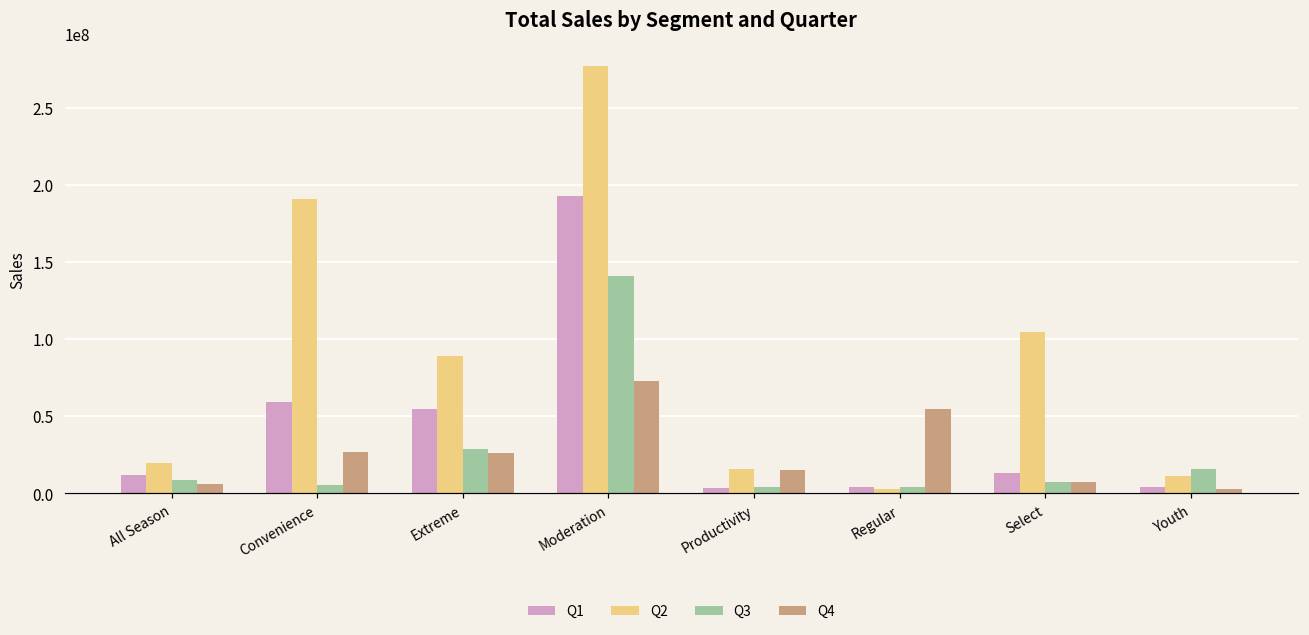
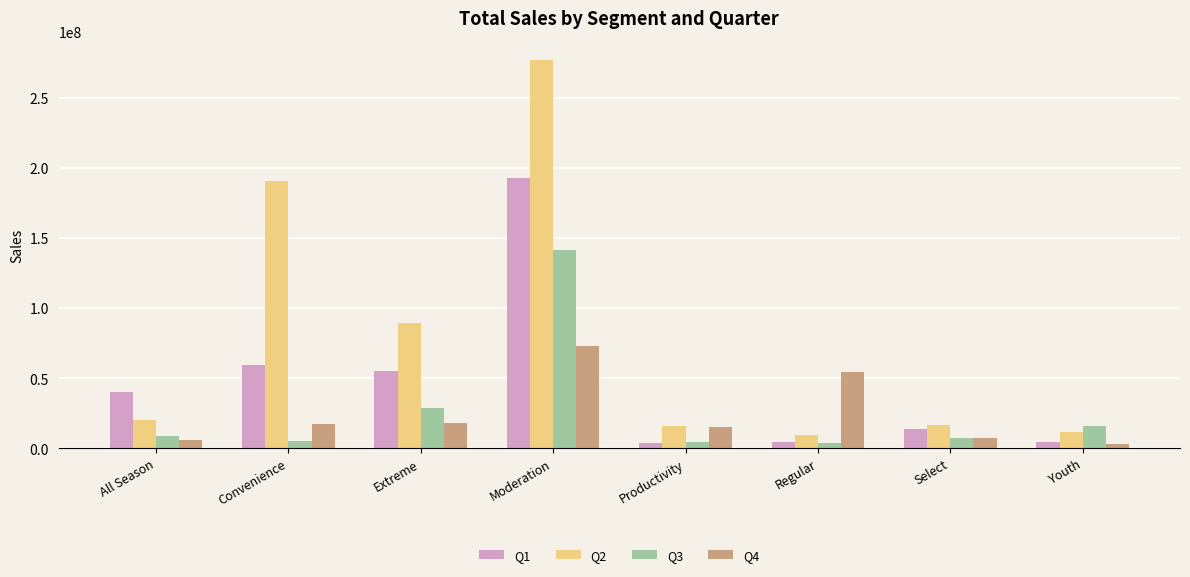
  {
    "Q1": {
-     "All Season": 12000000,
+     "All Season": 40000000,
      "Convenience": 59000000,
      "Extreme": 55000000,
      "Moderation": 193000000,
      "Productivity": 4000000,
      "Regular": 4000000,
      "Select": 13000000,
      "Youth": 4000000
    },
    "Q2": {
      "All Season": 20000000,
      "Convenience": 191000000,
      "Extreme": 89000000,
      "Moderation": 277000000,
      "Productivity": 16000000,
-     "Regular": 3000000,
-     "Select": 104000000,
+     "Regular": 9000000,
+     "Select": 17000000,
      "Youth": 11000000
    },
    "Q3": {
      "All Season": 9000000,
      "Convenience": 5000000,
      "Extreme": 29000000,
      "Moderation": 141000000,
      "Productivity": 4000000,
      "Regular": 4000000,
      "Select": 7000000,
      "Youth": 16000000
    },
    "Q4": {
      "All Season": 6000000,
-     "Convenience": 27000000,
-     "Extreme": 26000000,
+     "Convenience": 17000000,
+     "Extreme": 18000000,
      "Moderation": 73000000,
      "Productivity": 15000000,
      "Regular": 55000000,
      "Select": 7000000,
      "Youth": 3000000
    }
  }
